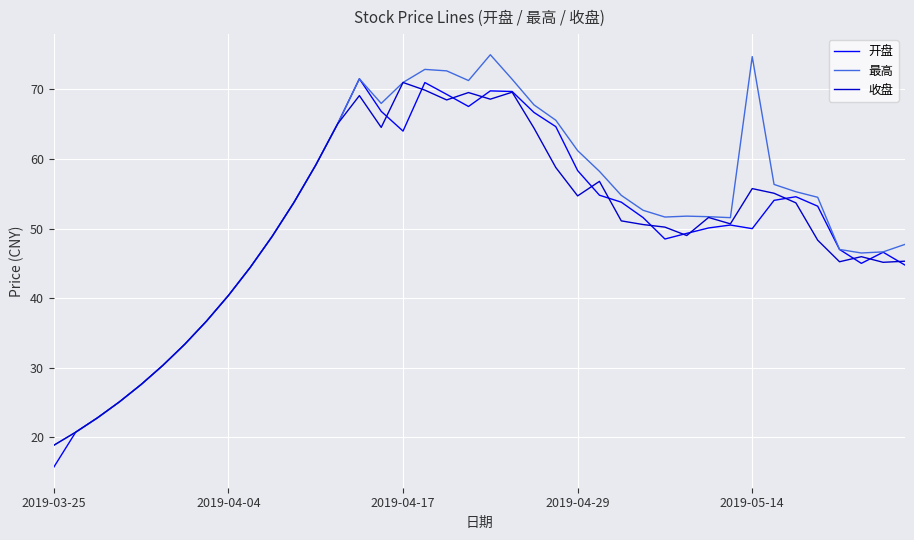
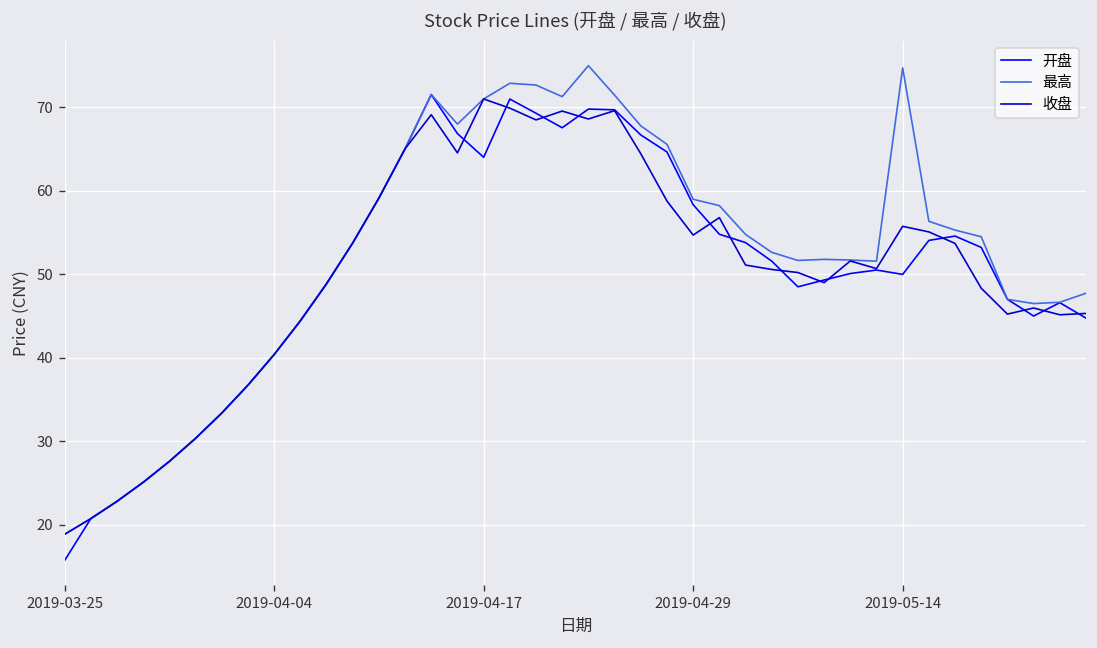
  {
    "最高": {
-     "2019-04-29": 61,
+     "2019-04-29": 59,
      "2019-05-14": 75
    }
  }
